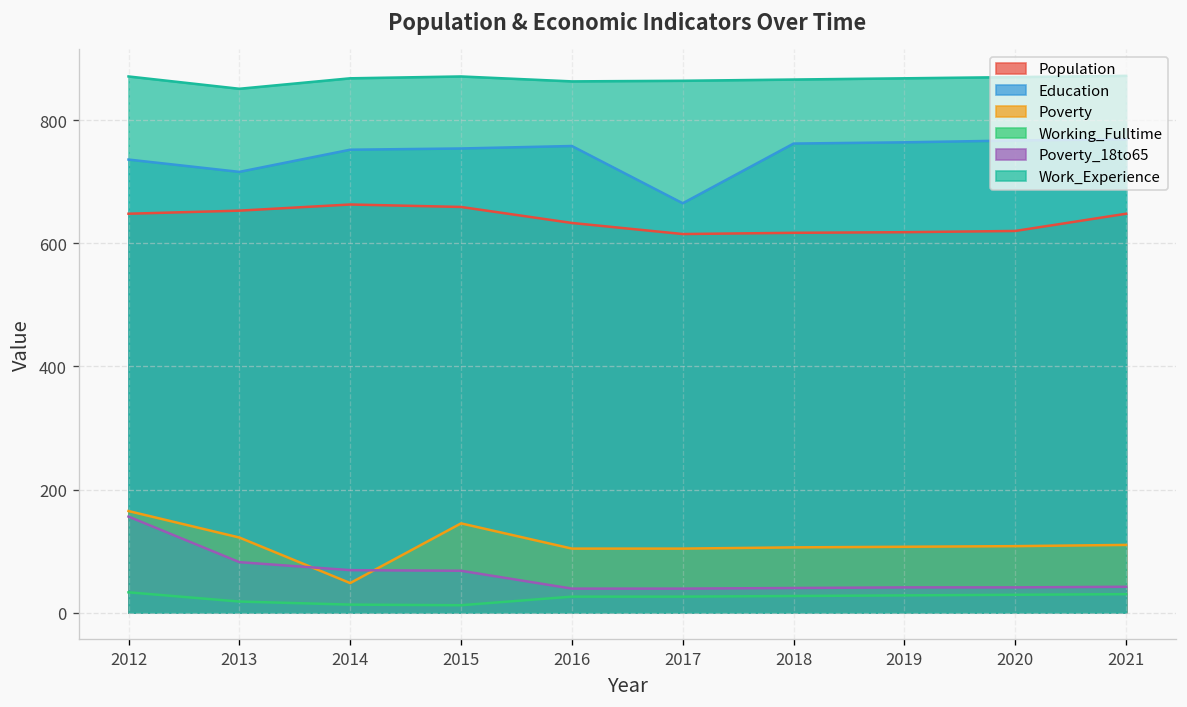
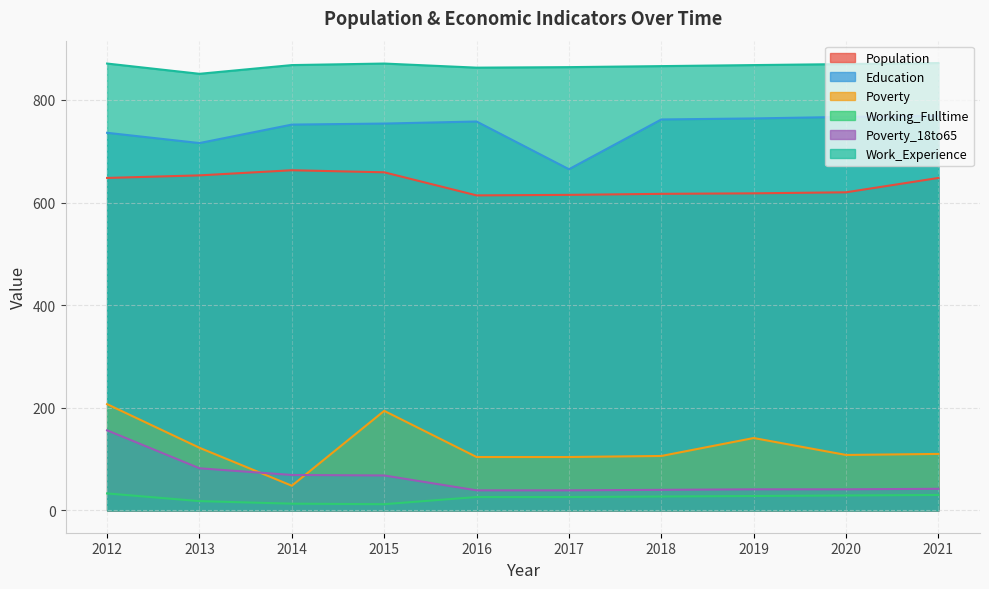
  {
    "Population": {
      "2012": 650,
      "2013": 650,
      "2014": 660,
      "2015": 660,
-     "2016": 630,
+     "2016": 610,
      "2017": 620,
      "2018": 620,
      "2019": 620,
      "2020": 620,
      "2021": 650
    },
    "Education": {
      "2012": 740,
      "2013": 720,
      "2014": 750,
      "2015": 750,
      "2016": 760,
      "2017": 670,
      "2018": 760,
      "2019": 760
    },
    "Poverty": {
-     "2012": 170,
+     "2012": 210,
      "2013": 120,
      "2014": 50,
-     "2015": 150,
+     "2015": 190,
      "2016": 100,
      "2017": 100,
      "2018": 110,
-     "2019": 110,
+     "2019": 140,
      "2020": 110,
      "2021": 110
    },
    "Poverty_18to65": {
      "2012": 160,
      "2013": 80,
      "2014": 70,
      "2015": 70,
      "2016": 40,
      "2017": 40,
      "2018": 40,
      "2019": 40,
      "2020": 40,
      "2021": 40
    }
  }
